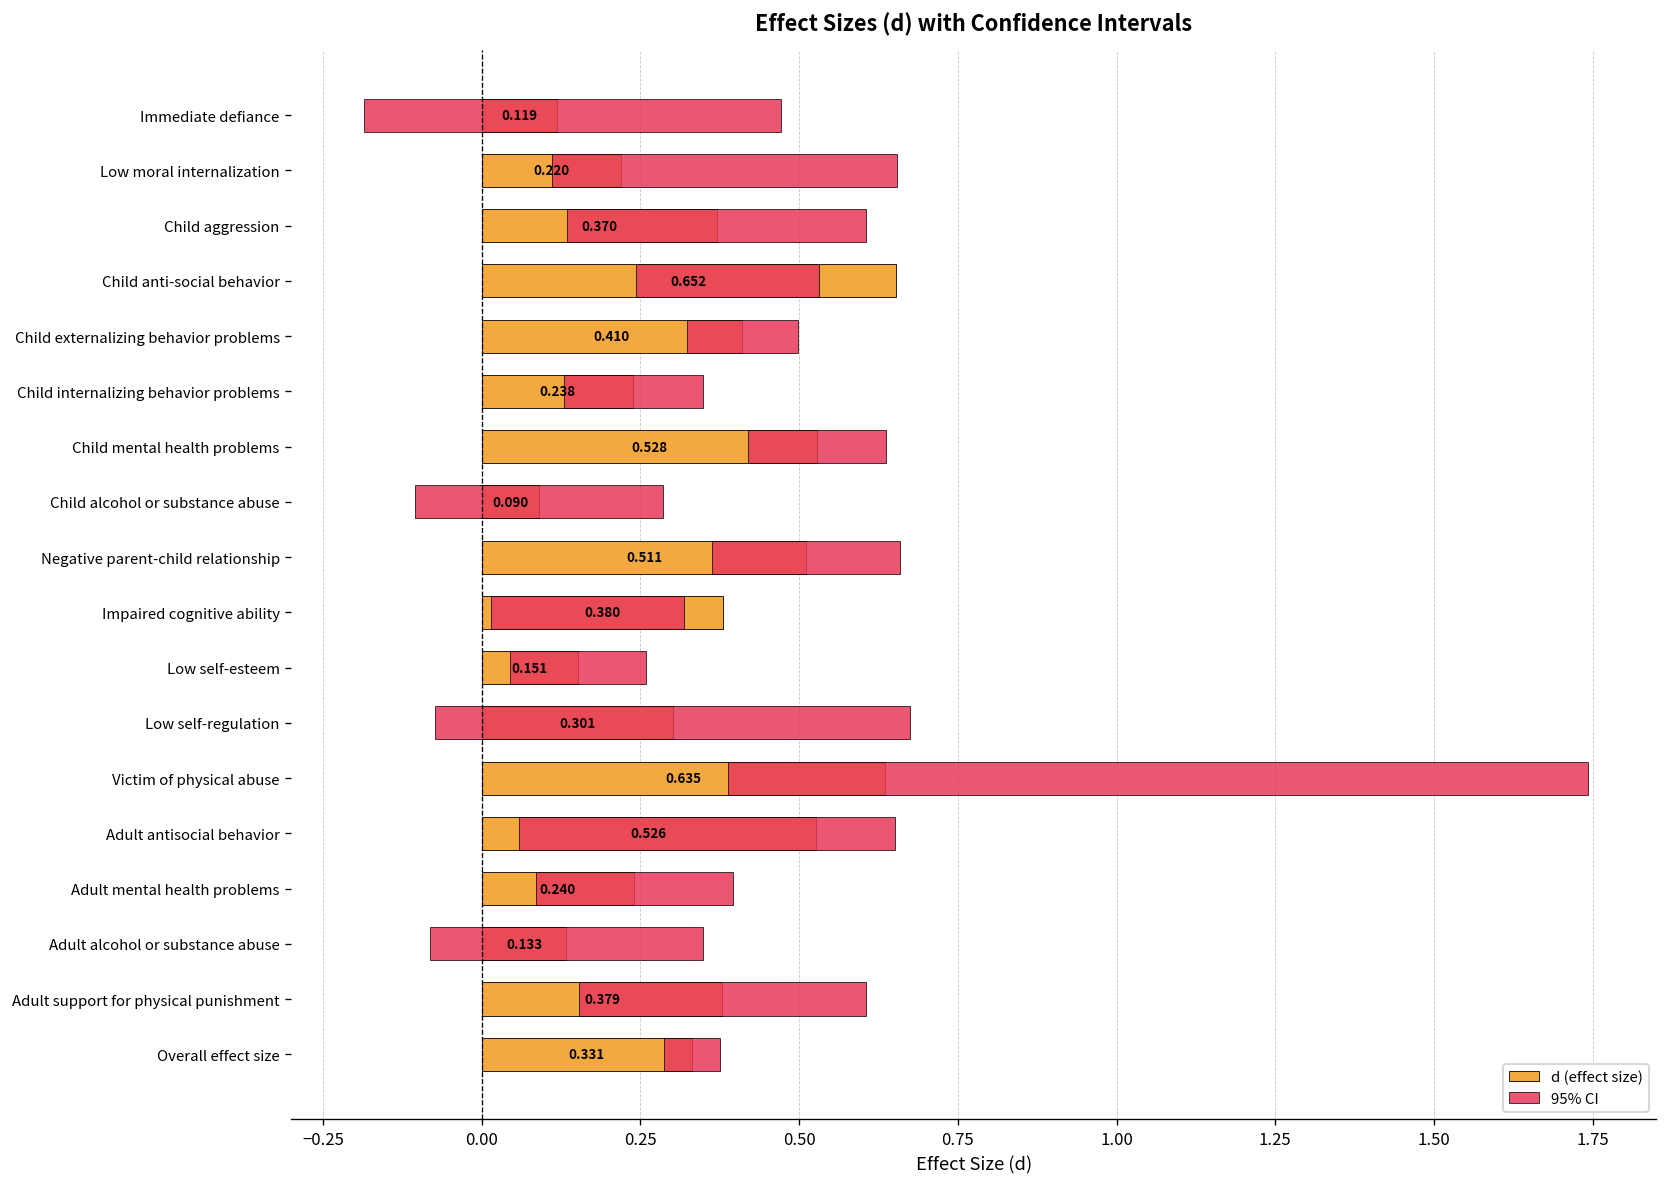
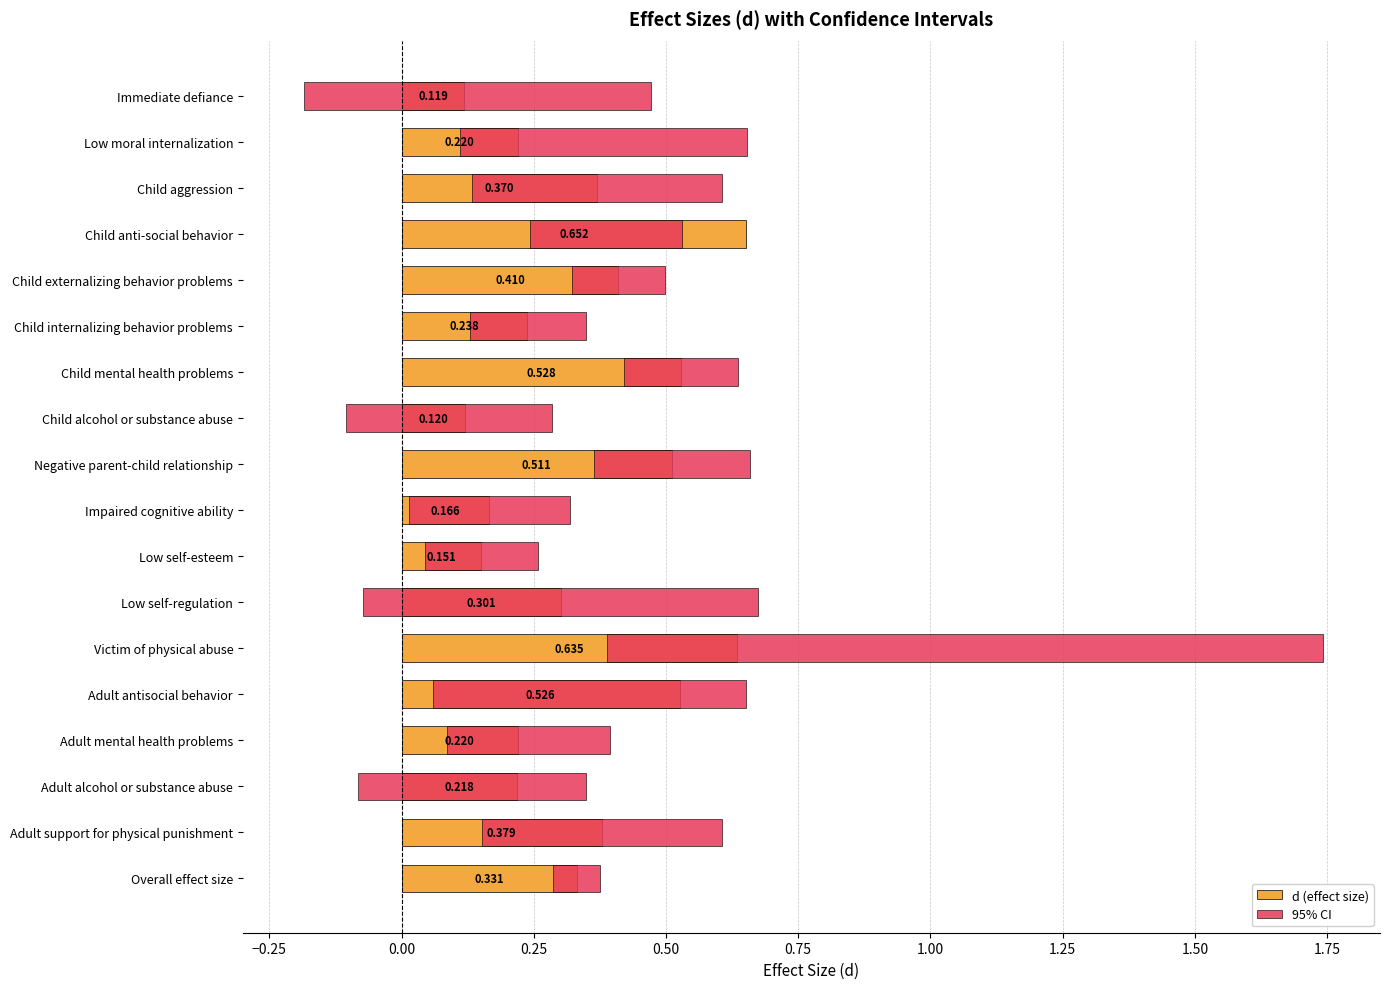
  {
    "d (effect size)": {
-     "Child alcohol or substance abuse": 0.090,
-     "Impaired cognitive ability": 0.380,
-     "Adult mental health problems": 0.240,
-     "Adult alcohol or substance abuse": 0.133
+     "Child alcohol or substance abuse": 0.120,
+     "Impaired cognitive ability": 0.166,
+     "Adult mental health problems": 0.220,
+     "Adult alcohol or substance abuse": 0.218
    }
  }
